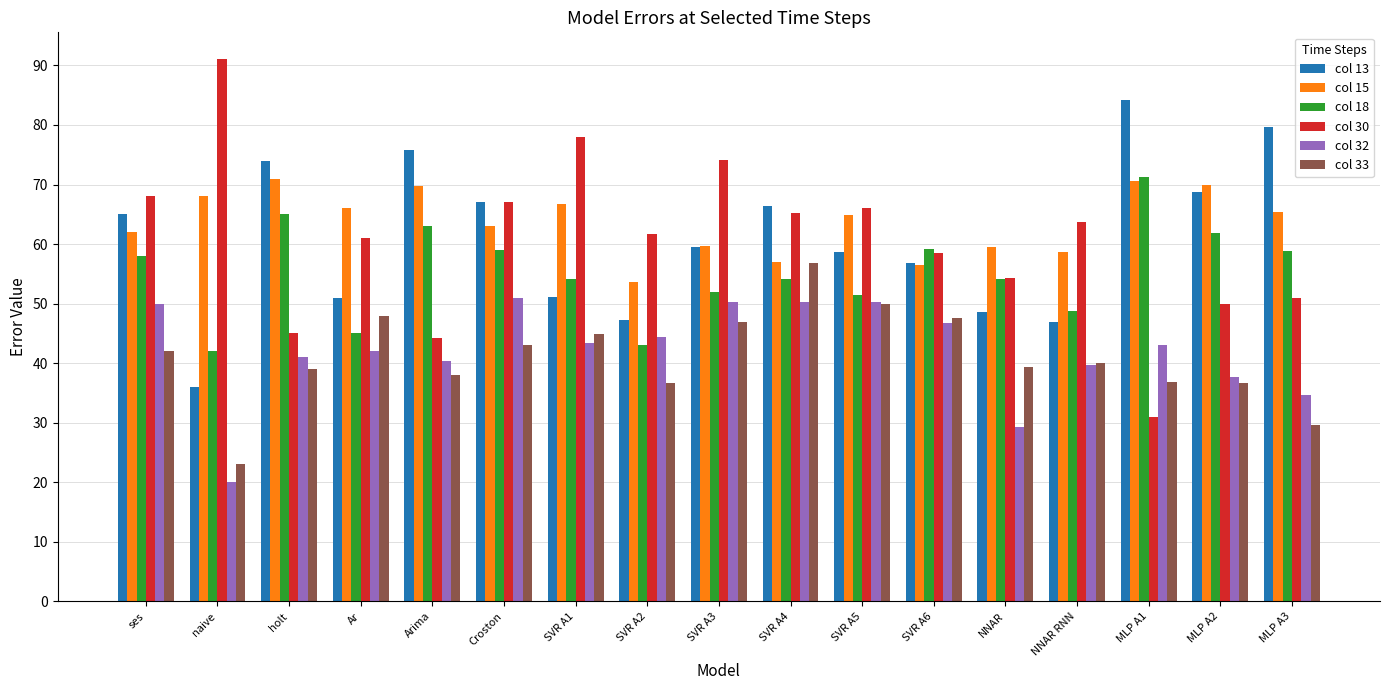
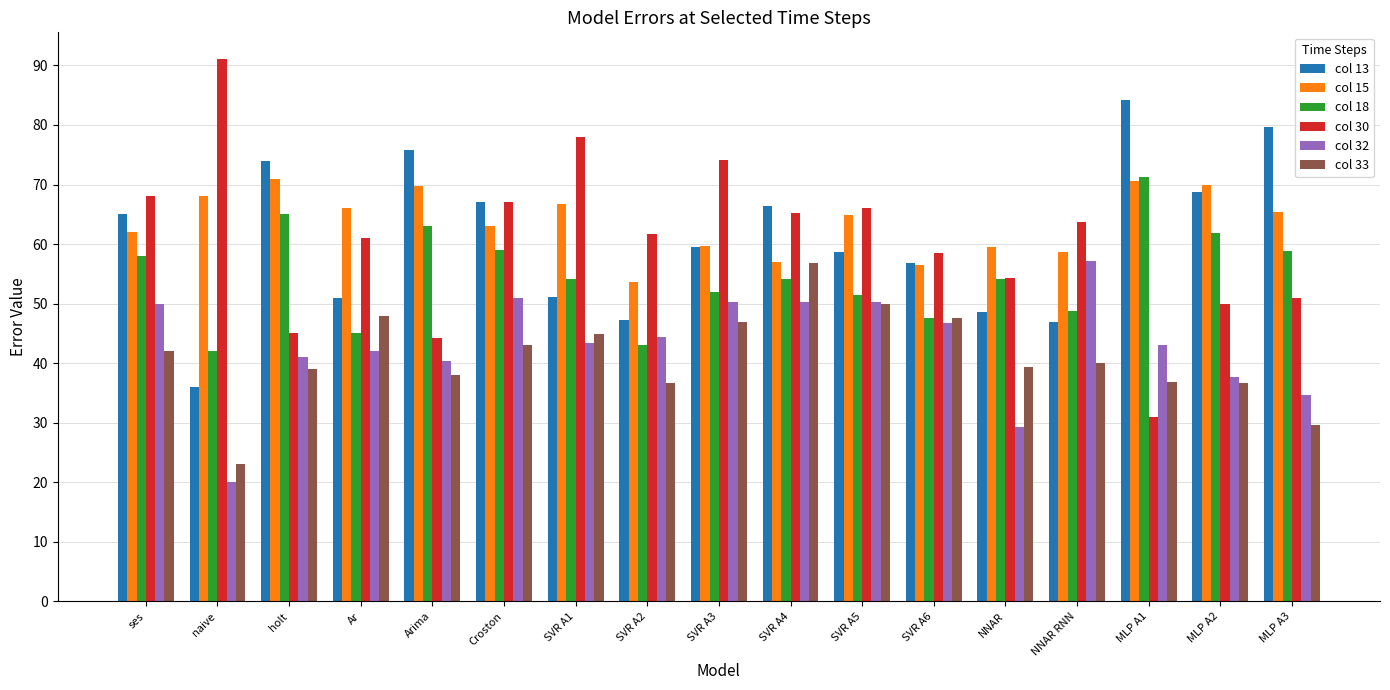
  {
    "col 13": {
      "ses": 65,
      "naive": 36,
      "holt": 74,
      "Ar": 51,
      "Arima": 76,
      "Croston": 67,
      "SVR A1": 51,
      "SVR A2": 47,
      "SVR A3": 60,
      "SVR A4": 66,
      "SVR A5": 59,
      "SVR A6": 57,
      "NNAR": 49,
      "NNAR RNN": 47,
      "MLP A1": 84,
      "MLP A2": 69,
      "MLP A3": 80
    },
    "col 15": {
      "ses": 62,
      "naive": 68,
      "holt": 71,
      "Ar": 66,
      "Arima": 70,
      "Croston": 63,
      "SVR A1": 67,
      "SVR A2": 54,
      "SVR A3": 60,
      "SVR A4": 57,
      "SVR A5": 65,
      "SVR A6": 57,
      "NNAR": 59,
      "NNAR RNN": 59,
      "MLP A1": 71,
      "MLP A2": 70,
      "MLP A3": 65
    },
    "col 18": {
      "ses": 58,
      "naive": 42,
      "holt": 65,
      "Ar": 45,
      "Arima": 63,
      "Croston": 59,
      "SVR A1": 54,
      "SVR A2": 43,
      "SVR A3": 52,
      "SVR A4": 54,
      "SVR A5": 51,
-     "SVR A6": 59,
+     "SVR A6": 48,
      "NNAR": 54,
      "NNAR RNN": 49,
      "MLP A1": 71,
      "MLP A2": 62,
      "MLP A3": 59
    },
    "col 30": {
      "ses": 68,
      "naive": 91,
      "holt": 45,
      "Ar": 61,
      "Arima": 44,
      "Croston": 67,
      "SVR A1": 78,
      "SVR A2": 62,
      "SVR A3": 74,
      "SVR A4": 65,
      "SVR A5": 66,
      "SVR A6": 58,
      "NNAR": 54,
      "NNAR RNN": 64,
      "MLP A1": 31,
      "MLP A2": 50,
      "MLP A3": 51
    },
    "col 32": {
      "ses": 50,
      "naive": 20,
      "holt": 41,
      "Ar": 42,
      "Arima": 40,
      "Croston": 51,
      "SVR A1": 43,
      "SVR A2": 44,
      "SVR A3": 50,
      "SVR A4": 50,
      "SVR A5": 50,
      "SVR A6": 47,
      "NNAR": 29,
-     "NNAR RNN": 40,
+     "NNAR RNN": 57,
      "MLP A1": 43,
      "MLP A2": 38,
      "MLP A3": 35
    },
    "col 33": {
      "ses": 42,
      "naive": 23,
      "holt": 39,
      "Ar": 48,
      "Arima": 38,
      "Croston": 43,
      "SVR A1": 45,
      "SVR A2": 37,
      "SVR A3": 47,
      "SVR A4": 57,
      "SVR A5": 50,
      "SVR A6": 48,
      "NNAR": 39,
      "NNAR RNN": 40,
      "MLP A1": 37,
      "MLP A2": 37,
      "MLP A3": 30
    }
  }
